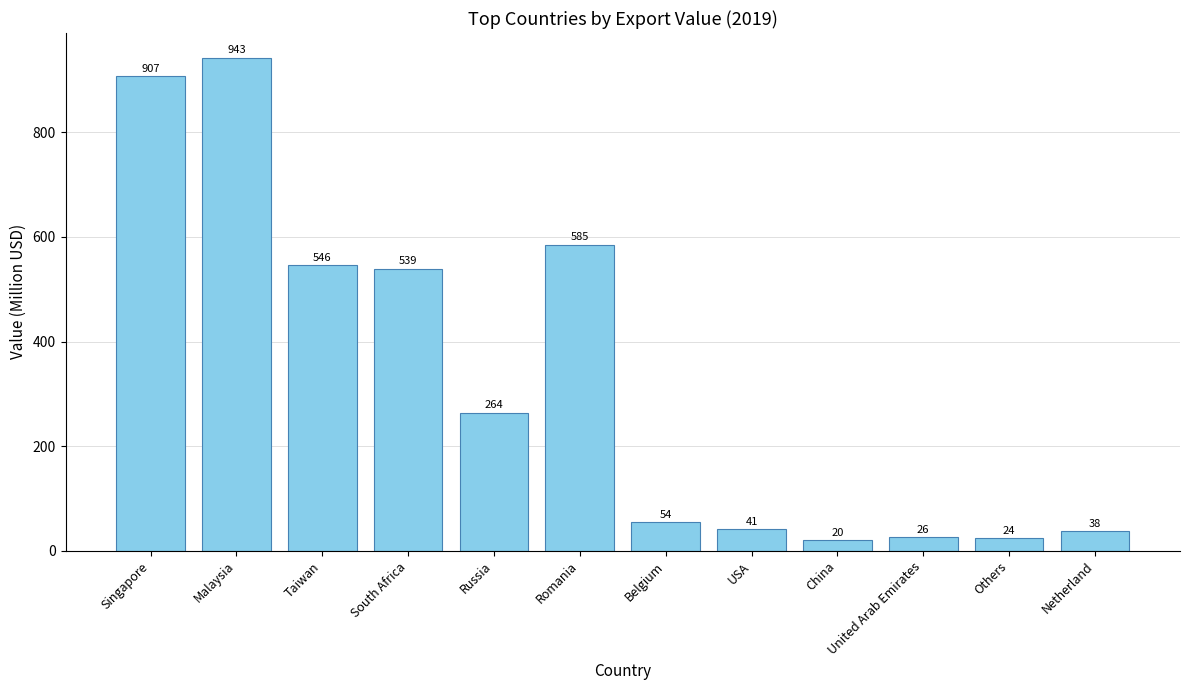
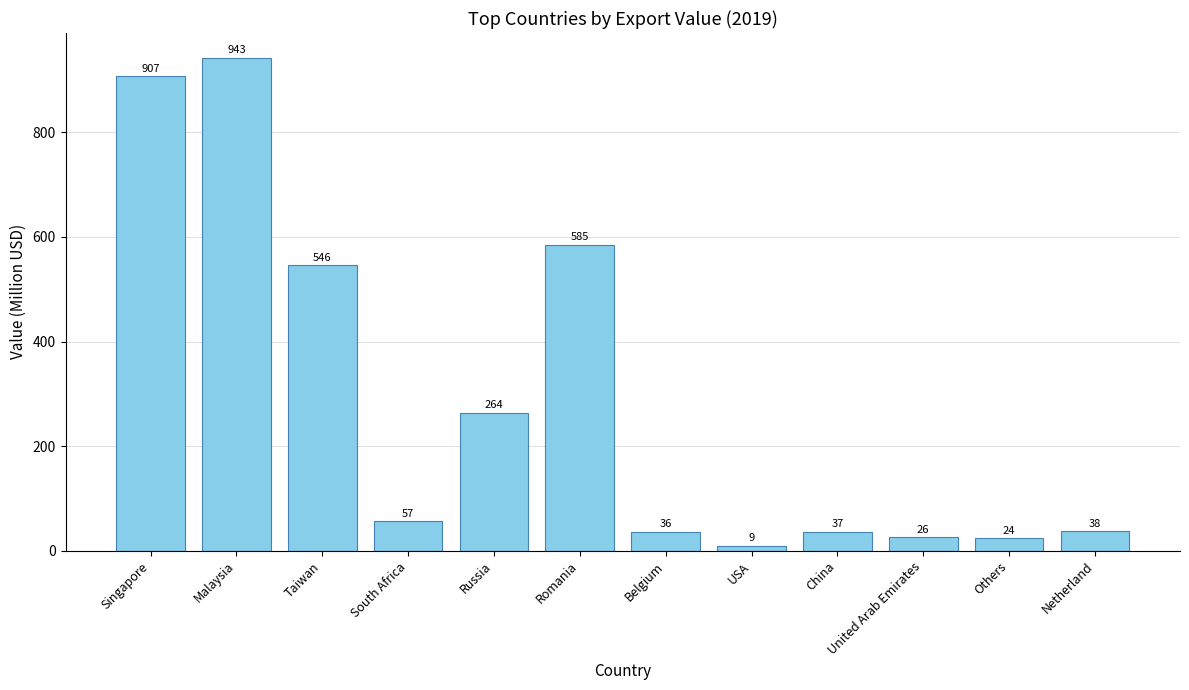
  {
    "Singapore": 907,
    "Malaysia": 943,
    "Taiwan": 546,
-   "South Africa": 539,
+   "South Africa": 57,
    "Russia": 264,
    "Romania": 585,
-   "Belgium": 54,
-   "USA": 41,
-   "China": 20,
+   "Belgium": 36,
+   "USA": 9,
+   "China": 37,
    "United Arab Emirates": 26,
    "Others": 24,
    "Netherland": 38
  }
